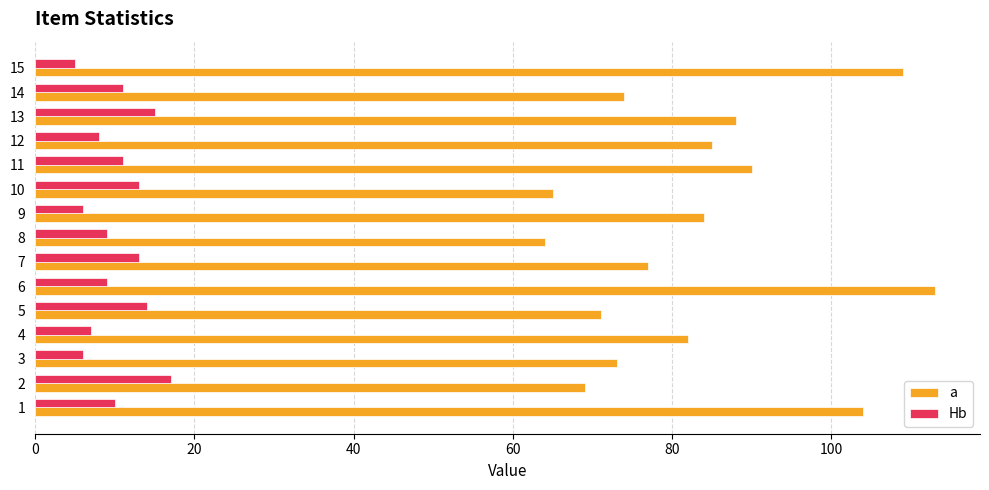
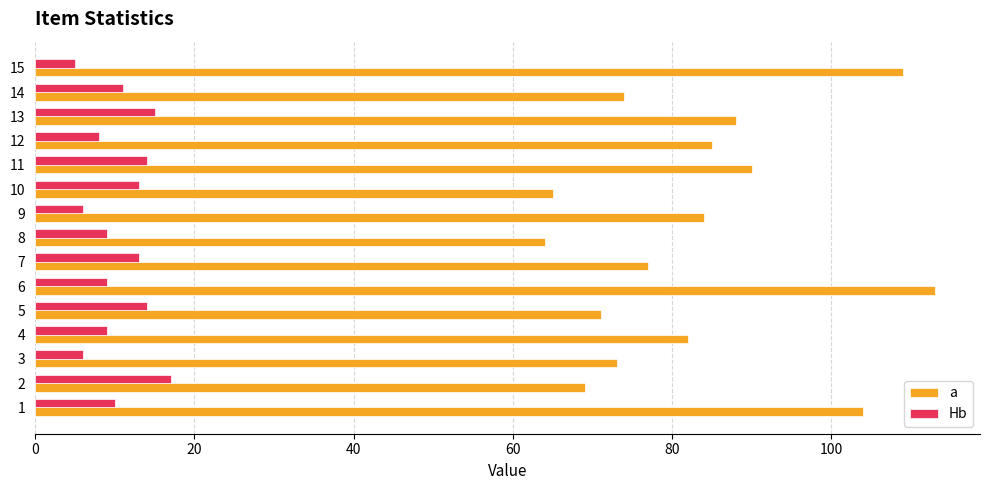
  {
    "a": {
      "15": 109,
      "14": 74,
      "13": 88,
      "12": 85,
      "11": 90,
      "10": 65,
      "9": 84,
      "8": 64,
      "7": 77,
      "6": 113,
      "5": 71,
      "4": 82,
      "3": 73,
      "2": 69,
      "1": 104
    },
    "Hb": {
      "15": 5,
      "14": 11,
      "13": 15,
      "12": 8,
-     "11": 11,
+     "11": 14,
      "10": 13,
      "9": 6,
      "8": 9,
      "7": 13,
      "6": 9,
      "5": 14,
-     "4": 7,
+     "4": 9,
      "3": 6,
      "2": 17,
      "1": 10
    }
  }
